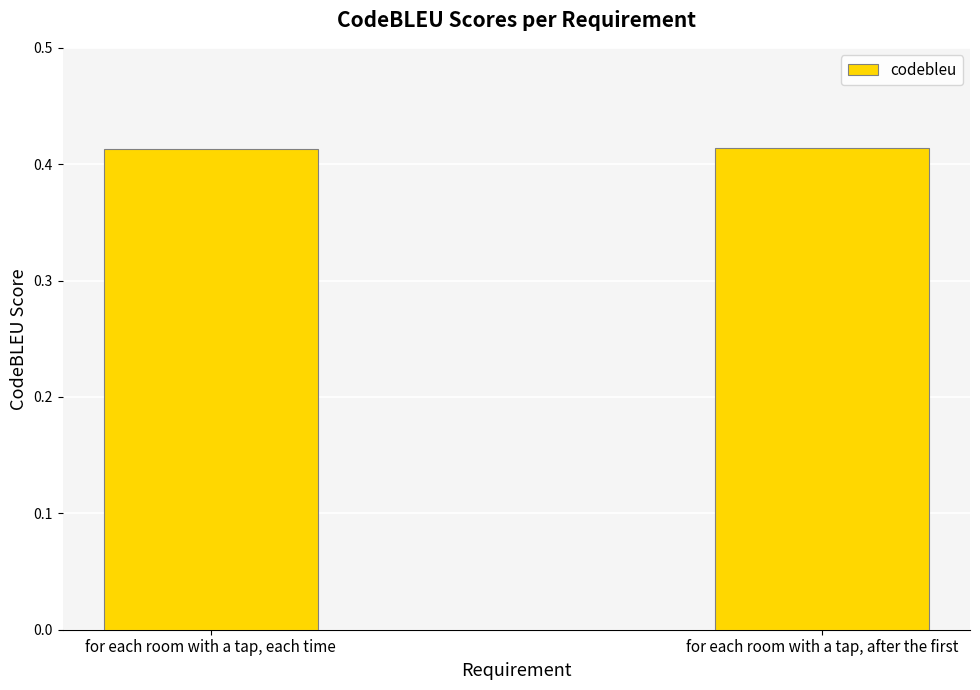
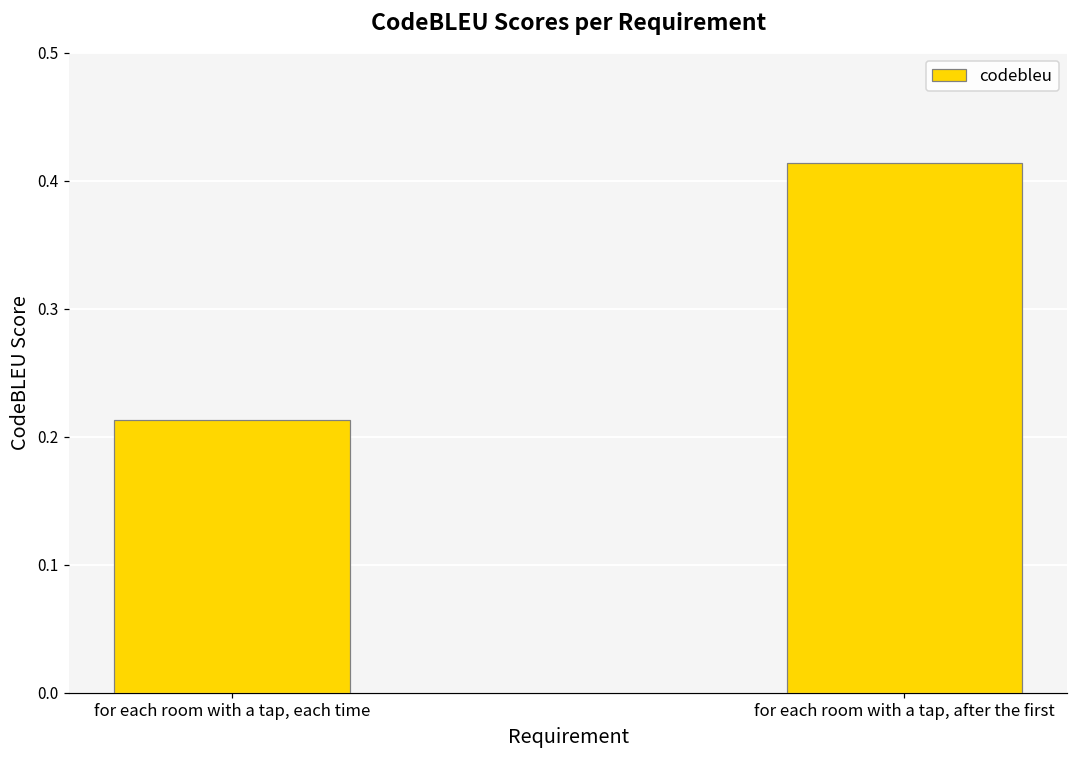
  {
-   "for each room with a tap, each time": 0.413,
+   "for each room with a tap, each time": 0.213,
    "for each room with a tap, after the first": 0.414
  }
